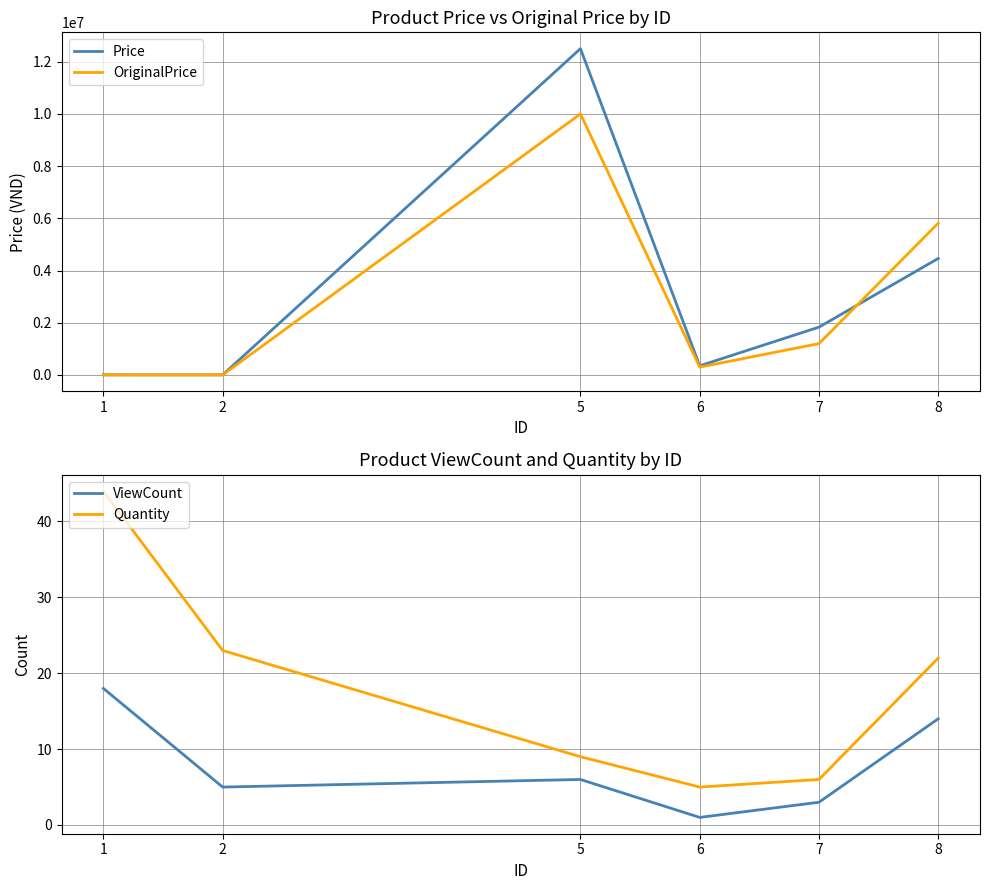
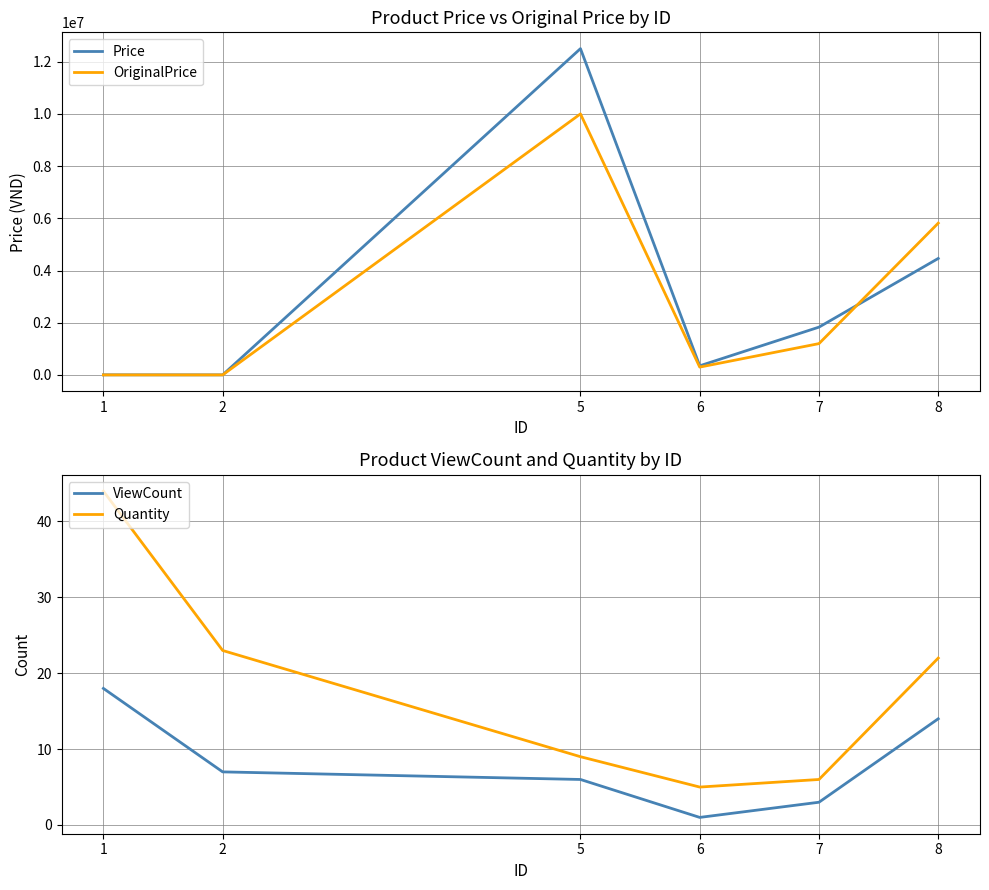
  {
    "Product Price vs Original Price by ID": {
      "Price": {
        "5": 12500000,
        "7": 1800000,
        "8": 4500000
      },
      "OriginalPrice": {
        "5": 10000000,
        "7": 1200000,
        "8": 5800000
      }
    },
    "Product ViewCount and Quantity by ID": {
      "ViewCount": {
        "1": 18,
-       "2": 5,
+       "2": 7,
        "5": 6,
        "6": 1,
        "7": 3,
        "8": 14
      },
      "Quantity": {
        "2": 23,
        "5": 9,
        "6": 5,
        "7": 6,
        "8": 22
      }
    }
  }
